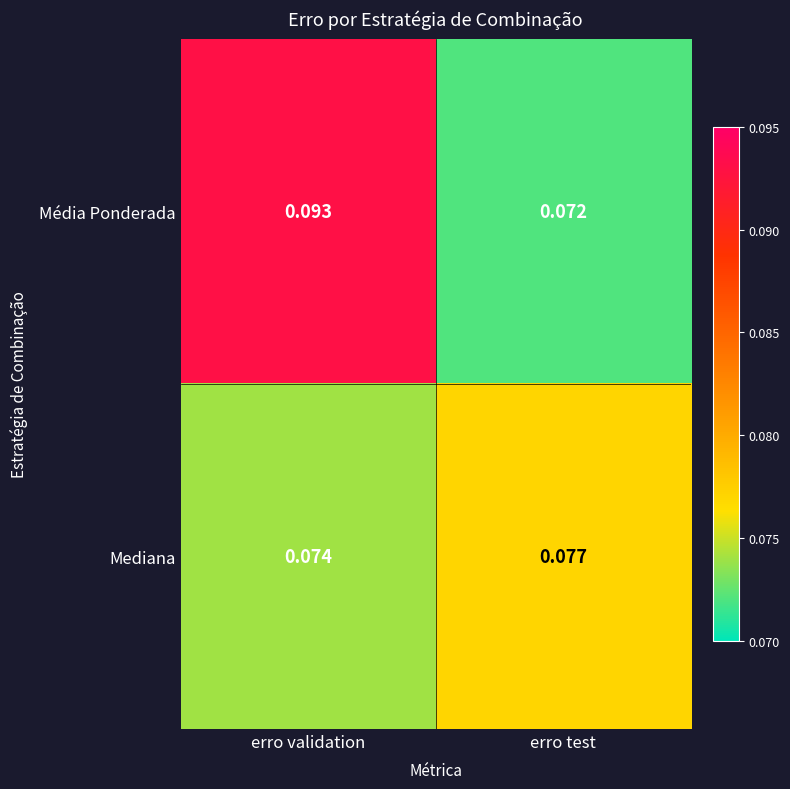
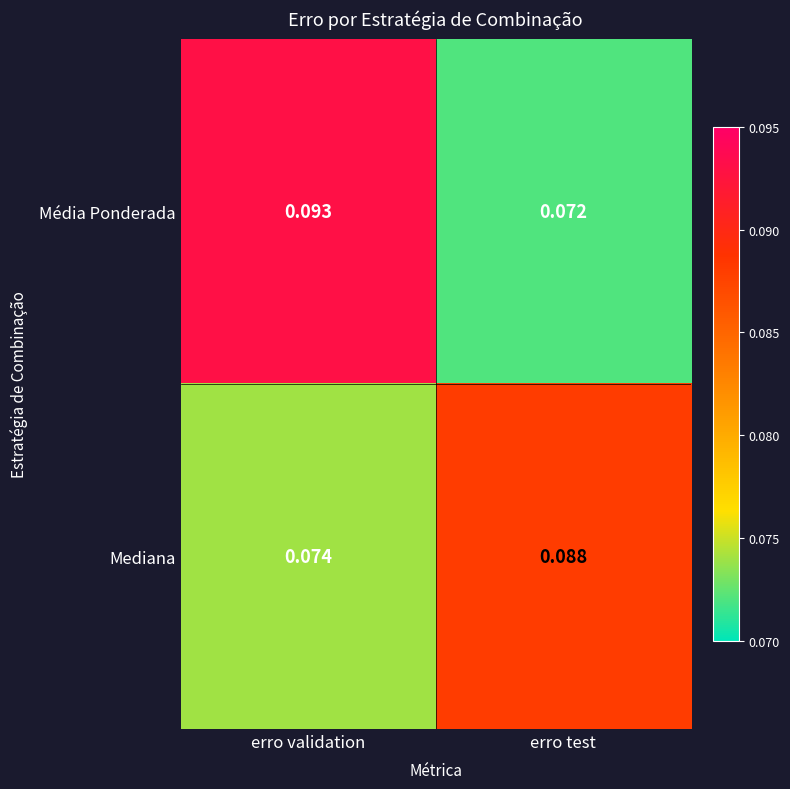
  {
    "Média Ponderada": {
      "erro validation": 0.093,
      "erro test": 0.072
    },
    "Mediana": {
      "erro validation": 0.074,
-     "erro test": 0.077
+     "erro test": 0.088
    }
  }
